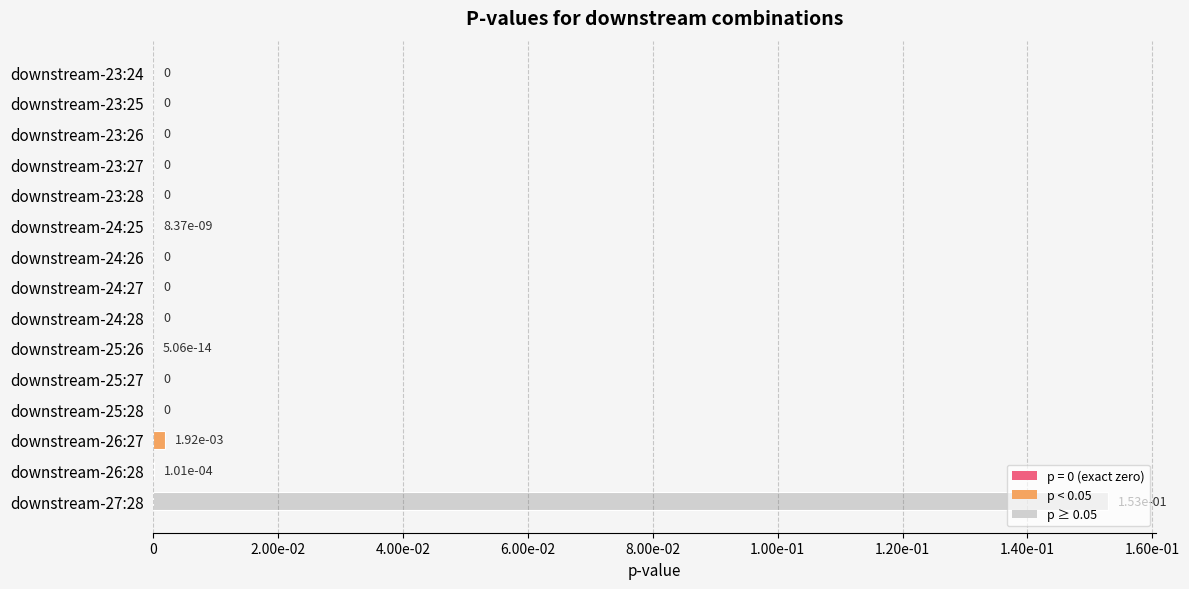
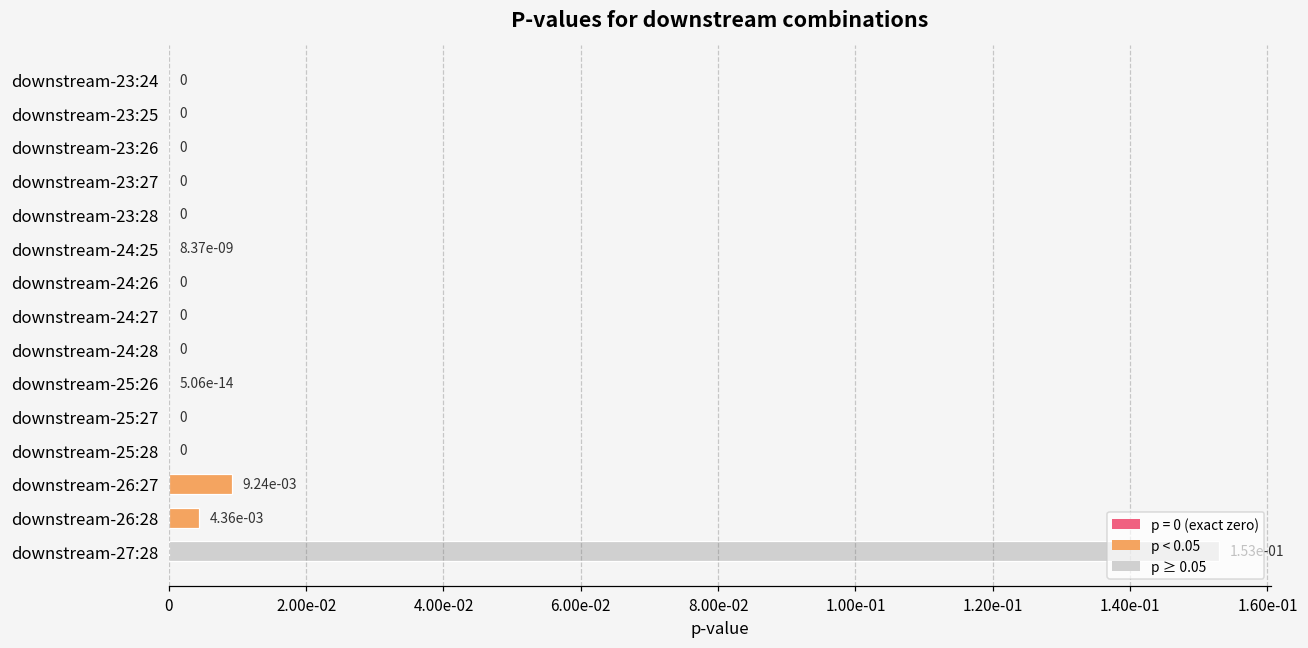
  {
    "downstream-23:24": "0",
    "downstream-23:25": "0",
    "downstream-23:26": "0",
    "downstream-23:27": "0",
    "downstream-23:28": "0",
    "downstream-24:25": "8.37e-09",
    "downstream-24:26": "0",
    "downstream-24:27": "0",
    "downstream-24:28": "0",
    "downstream-25:26": "5.06e-14",
    "downstream-25:27": "0",
    "downstream-25:28": "0",
-   "downstream-26:27": "1.92e-03",
-   "downstream-26:28": "1.01e-04"
+   "downstream-26:27": "9.24e-03",
+   "downstream-26:28": "4.36e-03"
  }
